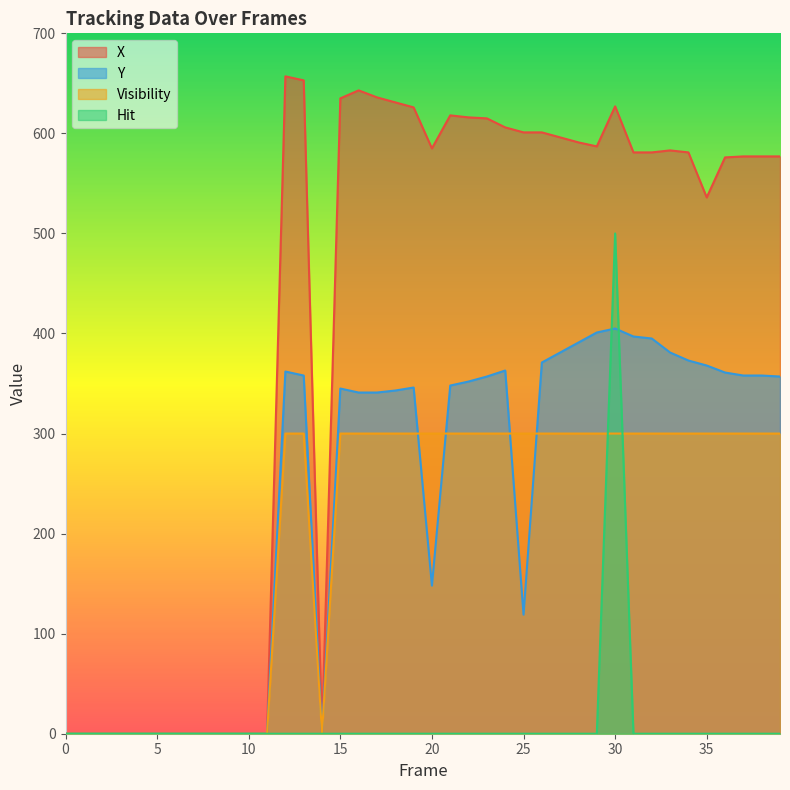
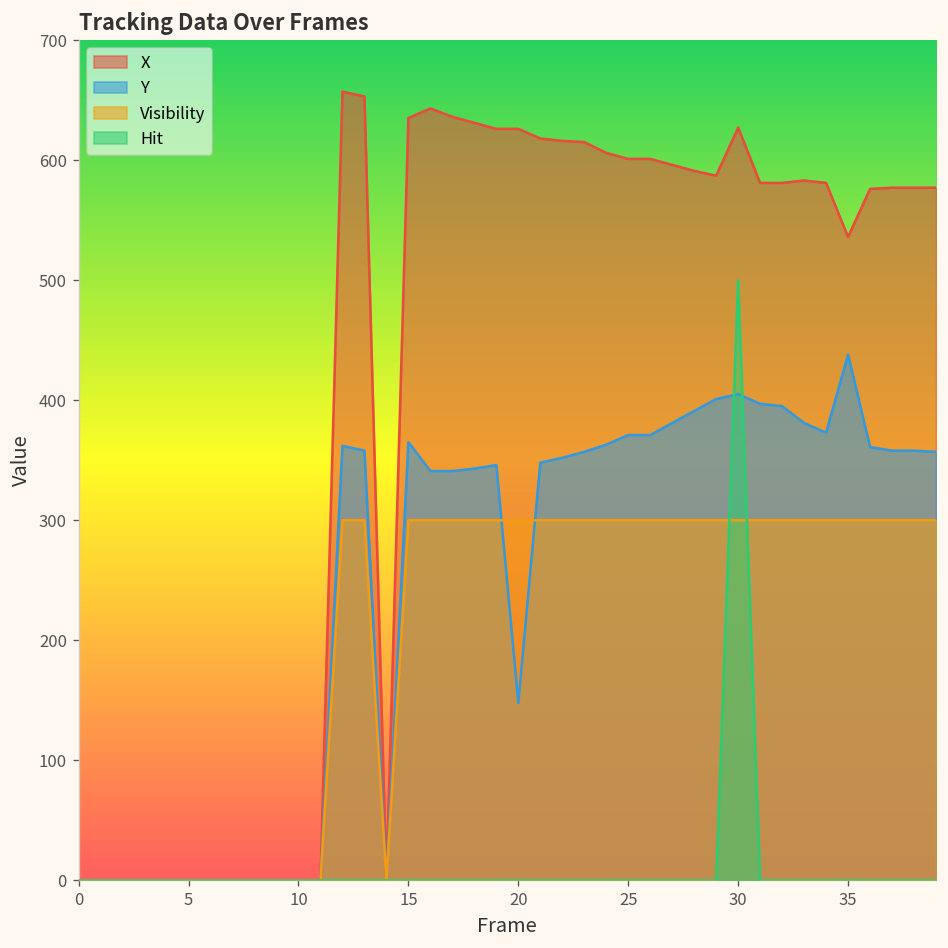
  {
    "X": {
      "15": 635,
-     "20": 585,
+     "20": 626,
      "25": 601,
      "30": 627,
      "35": 536
    },
    "Y": {
-     "15": 345,
+     "15": 365,
      "20": 148,
-     "25": 119,
+     "25": 371,
      "30": 405,
-     "35": 368
+     "35": 438
    },
    "Visibility": {
      "15": 300,
      "20": 300,
      "25": 300,
      "30": 300,
      "35": 300
    },
    "Hit": {
      "15": 0,
      "20": 0,
      "25": 0,
      "30": 500,
      "35": 0
    }
  }
